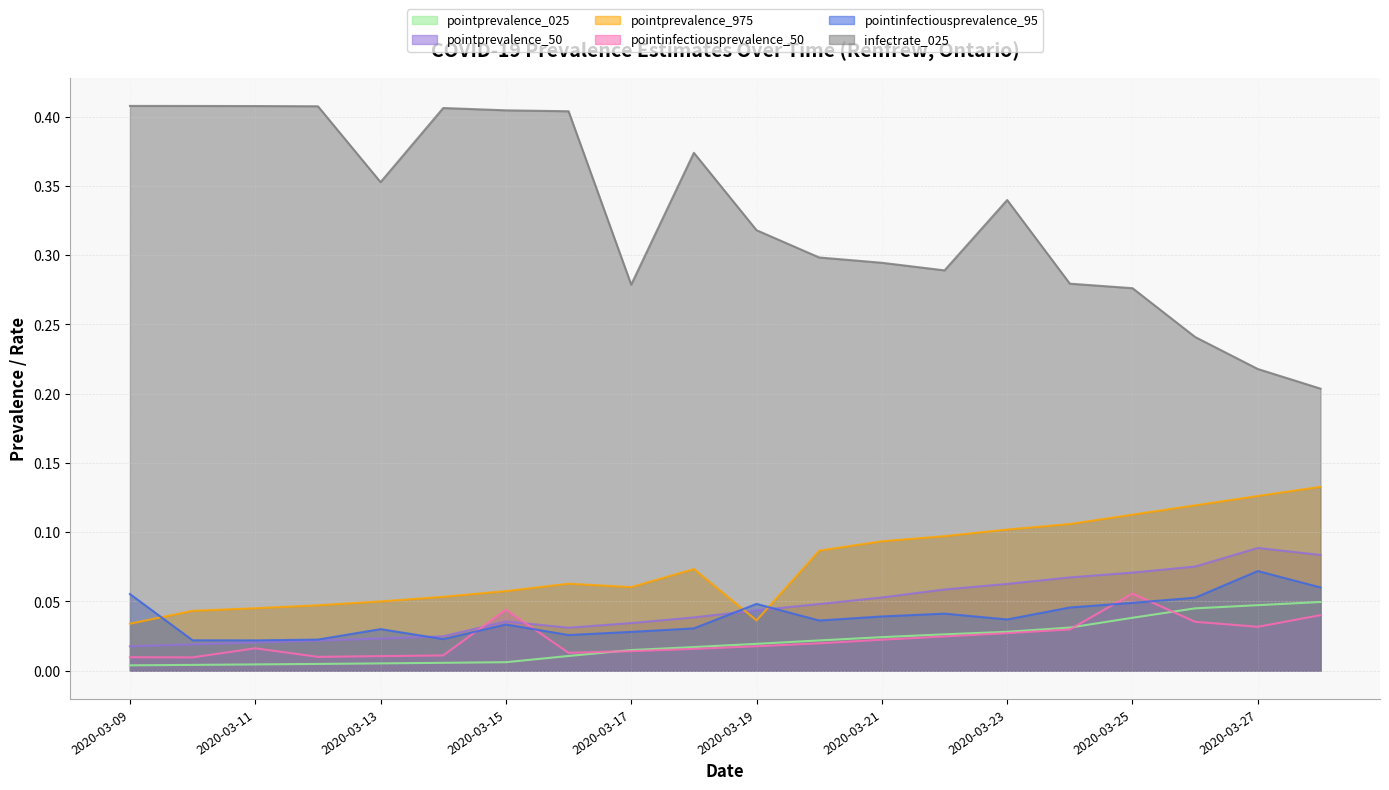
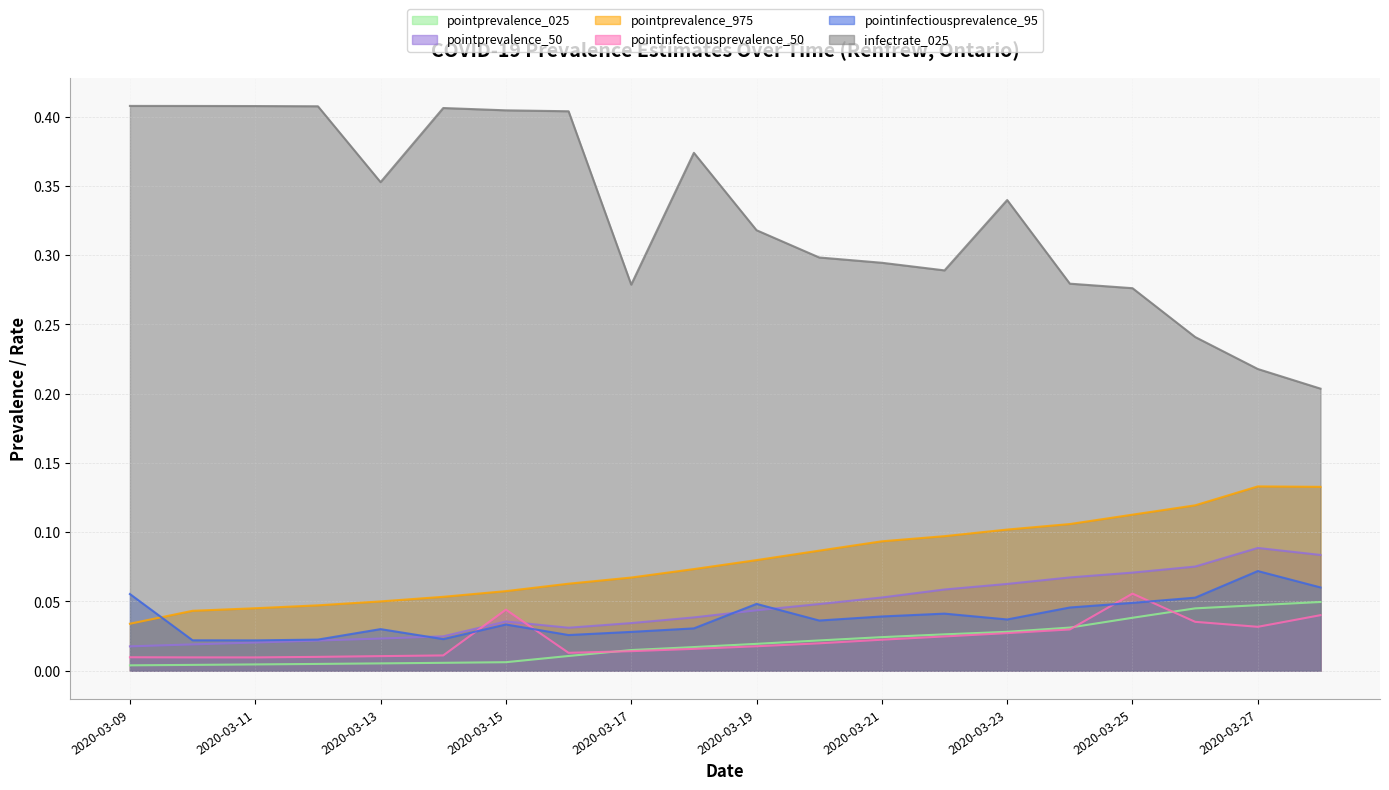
  {
    "pointprevalence_025": {
      "2020-03-09": 0.004,
      "2020-03-11": 0.005,
      "2020-03-13": 0.005,
      "2020-03-15": 0.006,
      "2020-03-25": 0.038,
      "2020-03-27": 0.047
    },
    "pointprevalence_50": {
      "2020-03-09": 0.018,
      "2020-03-13": 0.023,
      "2020-03-15": 0.036,
      "2020-03-17": 0.034,
      "2020-03-19": 0.044,
      "2020-03-21": 0.053,
      "2020-03-23": 0.063,
      "2020-03-25": 0.071,
      "2020-03-27": 0.089
    },
    "pointprevalence_975": {
      "2020-03-09": 0.034,
      "2020-03-11": 0.045,
      "2020-03-13": 0.050,
      "2020-03-15": 0.057,
-     "2020-03-17": 0.060,
-     "2020-03-19": 0.036,
+     "2020-03-17": 0.067,
+     "2020-03-19": 0.080,
      "2020-03-21": 0.093,
      "2020-03-23": 0.102,
      "2020-03-25": 0.113,
-     "2020-03-27": 0.126
+     "2020-03-27": 0.133
    },
    "pointinfectiousprevalence_50": {
      "2020-03-09": 0.010,
-     "2020-03-11": 0.016,
+     "2020-03-11": 0.010,
      "2020-03-13": 0.011,
      "2020-03-15": 0.044,
      "2020-03-25": 0.056,
      "2020-03-27": 0.032
    },
    "pointinfectiousprevalence_95": {
      "2020-03-09": 0.055,
      "2020-03-13": 0.030,
      "2020-03-15": 0.033,
      "2020-03-17": 0.028,
      "2020-03-19": 0.048,
      "2020-03-21": 0.039,
      "2020-03-23": 0.037,
      "2020-03-25": 0.049,
      "2020-03-27": 0.072
    },
    "infectrate_025": {
      "2020-03-09": 0.408,
      "2020-03-11": 0.408,
      "2020-03-13": 0.353,
      "2020-03-15": 0.405,
      "2020-03-17": 0.279,
      "2020-03-19": 0.318,
      "2020-03-21": 0.295,
      "2020-03-23": 0.340,
      "2020-03-25": 0.276,
      "2020-03-27": 0.218
    }
  }
